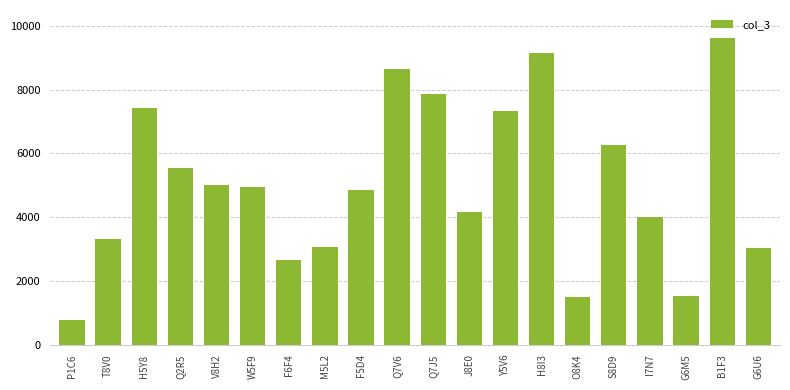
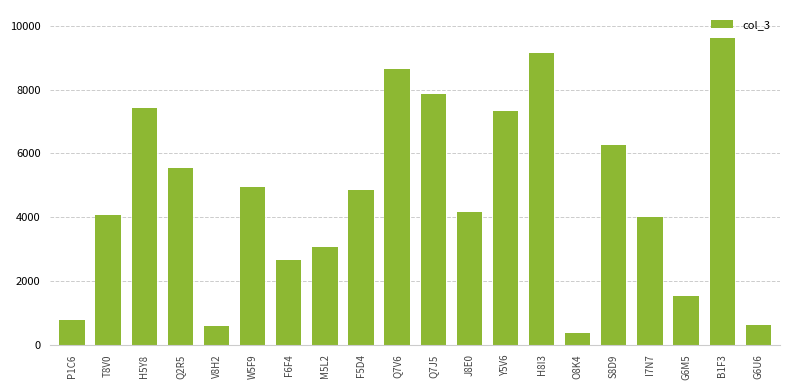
  {
    "P1C6": 800,
-   "T8V0": 3300,
+   "T8V0": 4100,
    "H5Y8": 7400,
    "Q2R5": 5500,
-   "V8H2": 5000,
+   "V8H2": 600,
    "W5F9": 5000,
    "F6F4": 2700,
    "M5L2": 3100,
    "F5D4": 4900,
    "Q7V6": 8700,
    "Q7J5": 7900,
    "J8E0": 4200,
    "Y5V6": 7300,
    "H8I3": 9200,
-   "O8K4": 1500,
+   "O8K4": 400,
    "S8D9": 6300,
    "I7N7": 4000,
    "G6M5": 1500,
    "B1F3": 9600,
-   "G6U6": 3000
+   "G6U6": 600
  }
